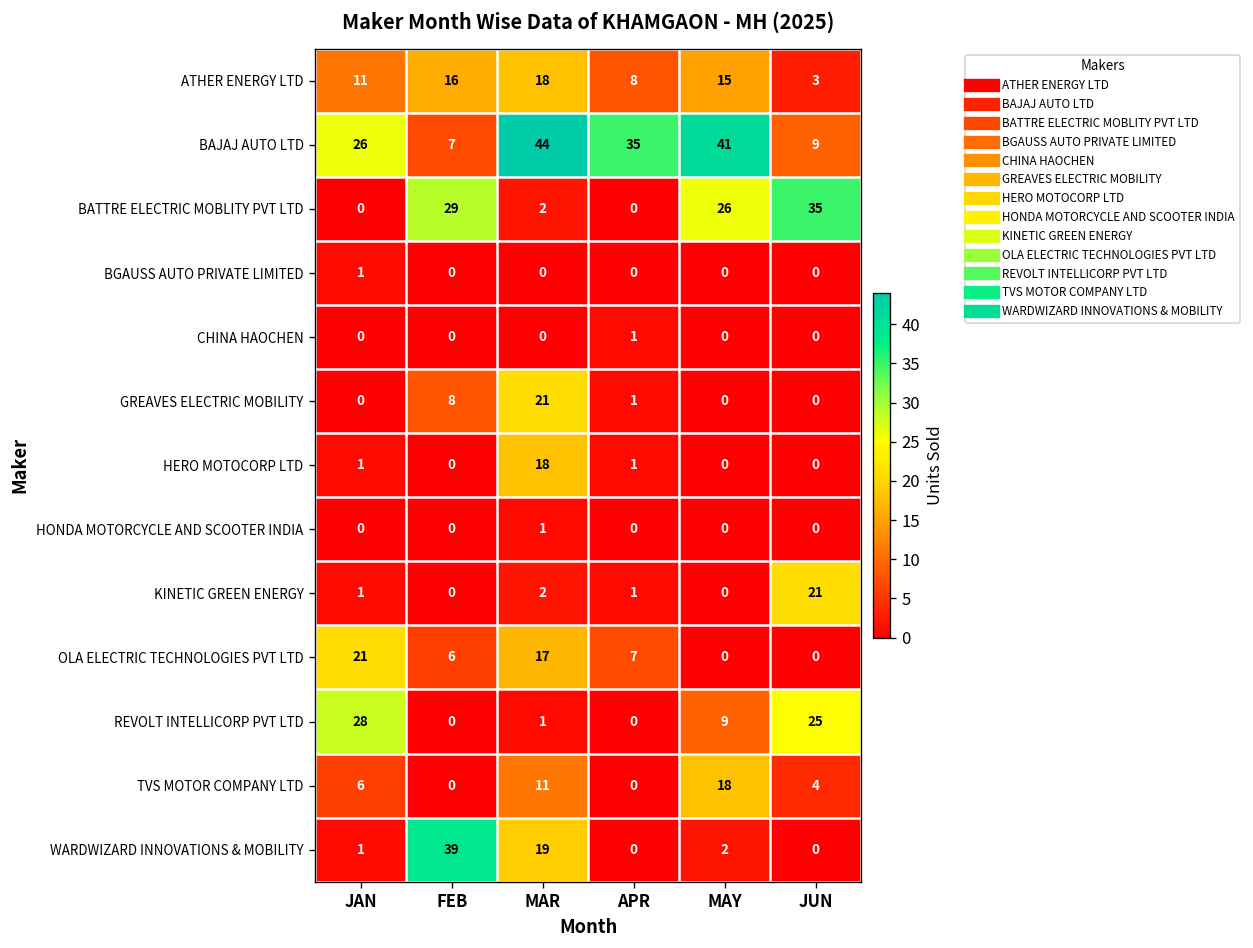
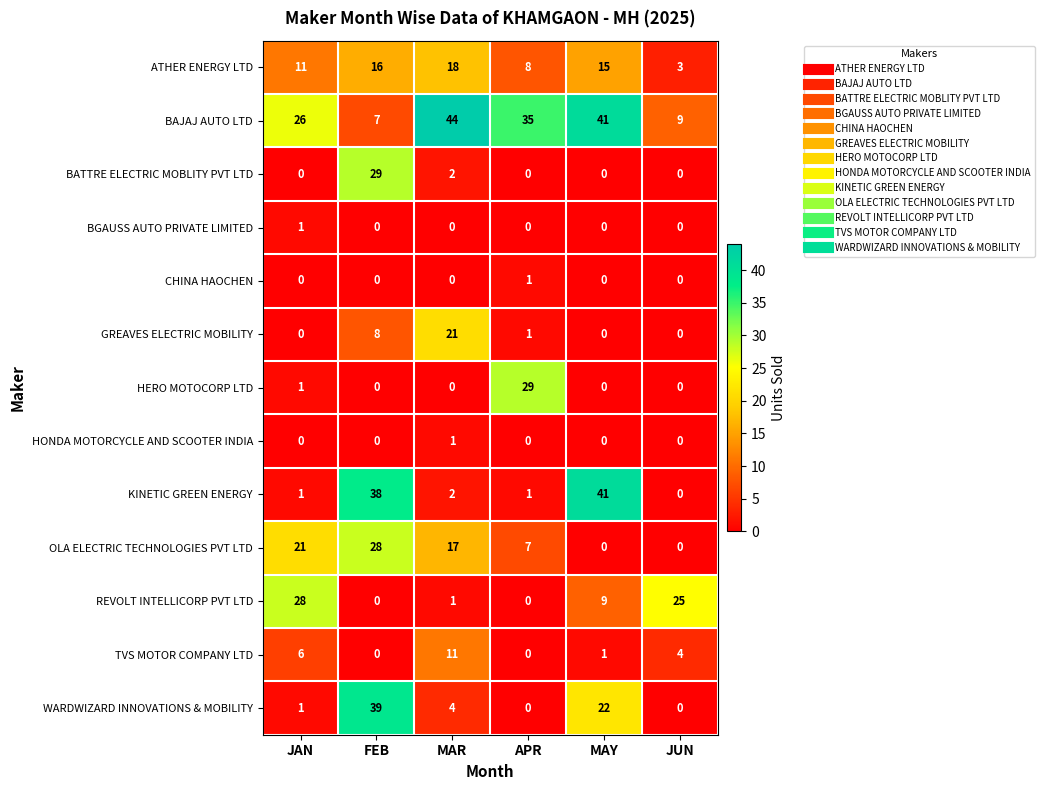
  {
    "ATHER ENERGY LTD": {
      "JAN": 11,
      "FEB": 16,
      "MAR": 18,
      "APR": 8,
      "MAY": 15,
      "JUN": 3
    },
    "BAJAJ AUTO LTD": {
      "JAN": 26,
      "FEB": 7,
      "MAR": 44,
      "APR": 35,
      "MAY": 41,
      "JUN": 9
    },
    "BATTRE ELECTRIC MOBLITY PVT LTD": {
      "JAN": 0,
      "FEB": 29,
      "MAR": 2,
      "APR": 0,
-     "MAY": 26,
-     "JUN": 35
+     "MAY": 0,
+     "JUN": 0
    },
    "BGAUSS AUTO PRIVATE LIMITED": {
      "JAN": 1,
      "FEB": 0,
      "MAR": 0,
      "APR": 0,
      "MAY": 0,
      "JUN": 0
    },
    "CHINA HAOCHEN": {
      "JAN": 0,
      "FEB": 0,
      "MAR": 0,
      "APR": 1,
      "MAY": 0,
      "JUN": 0
    },
    "GREAVES ELECTRIC MOBILITY": {
      "JAN": 0,
      "FEB": 8,
      "MAR": 21,
      "APR": 1,
      "MAY": 0,
      "JUN": 0
    },
    "HERO MOTOCORP LTD": {
      "JAN": 1,
      "FEB": 0,
-     "MAR": 18,
-     "APR": 1,
+     "MAR": 0,
+     "APR": 29,
      "MAY": 0,
      "JUN": 0
    },
    "HONDA MOTORCYCLE AND SCOOTER INDIA": {
      "JAN": 0,
      "FEB": 0,
      "MAR": 1,
      "APR": 0,
      "MAY": 0,
      "JUN": 0
    },
    "KINETIC GREEN ENERGY": {
      "JAN": 1,
-     "FEB": 0,
+     "FEB": 38,
      "MAR": 2,
      "APR": 1,
-     "MAY": 0,
-     "JUN": 21
+     "MAY": 41,
+     "JUN": 0
    },
    "OLA ELECTRIC TECHNOLOGIES PVT LTD": {
      "JAN": 21,
-     "FEB": 6,
+     "FEB": 28,
      "MAR": 17,
      "APR": 7,
      "MAY": 0,
      "JUN": 0
    },
    "REVOLT INTELLICORP PVT LTD": {
      "JAN": 28,
      "FEB": 0,
      "MAR": 1,
      "APR": 0,
      "MAY": 9,
      "JUN": 25
    },
    "TVS MOTOR COMPANY LTD": {
      "JAN": 6,
      "FEB": 0,
      "MAR": 11,
      "APR": 0,
-     "MAY": 18,
+     "MAY": 1,
      "JUN": 4
    },
    "WARDWIZARD INNOVATIONS & MOBILITY": {
      "JAN": 1,
      "FEB": 39,
-     "MAR": 19,
+     "MAR": 4,
      "APR": 0,
-     "MAY": 2,
+     "MAY": 22,
      "JUN": 0
    }
  }
